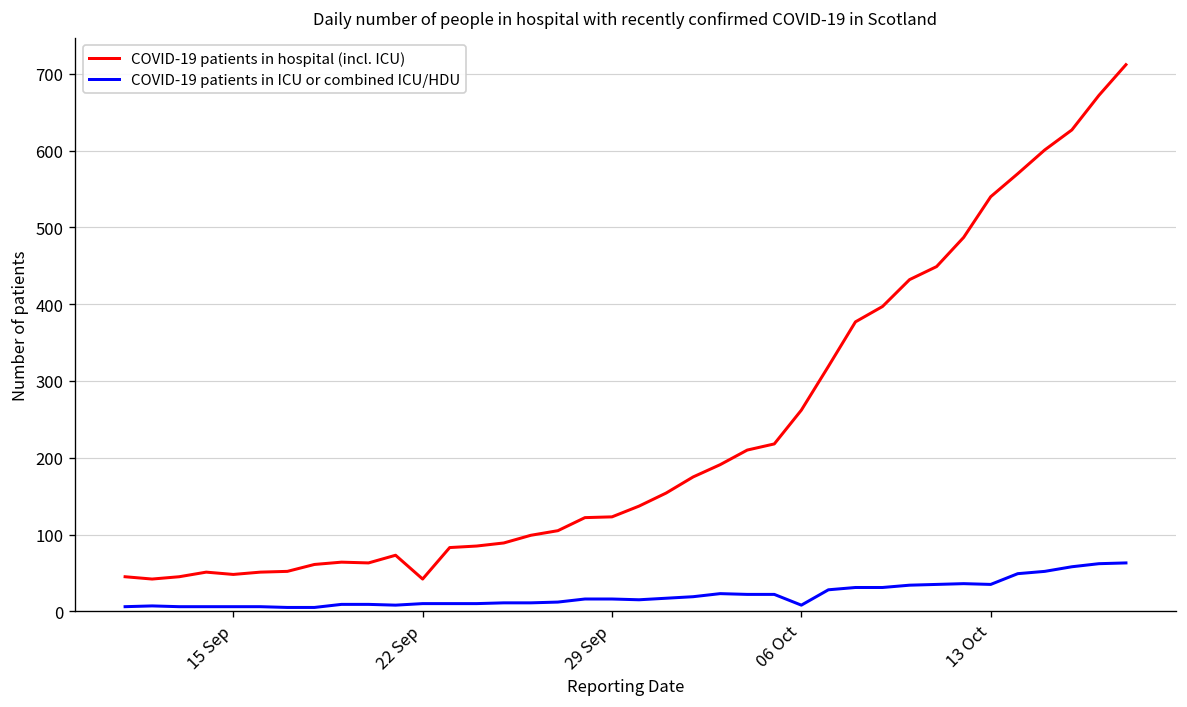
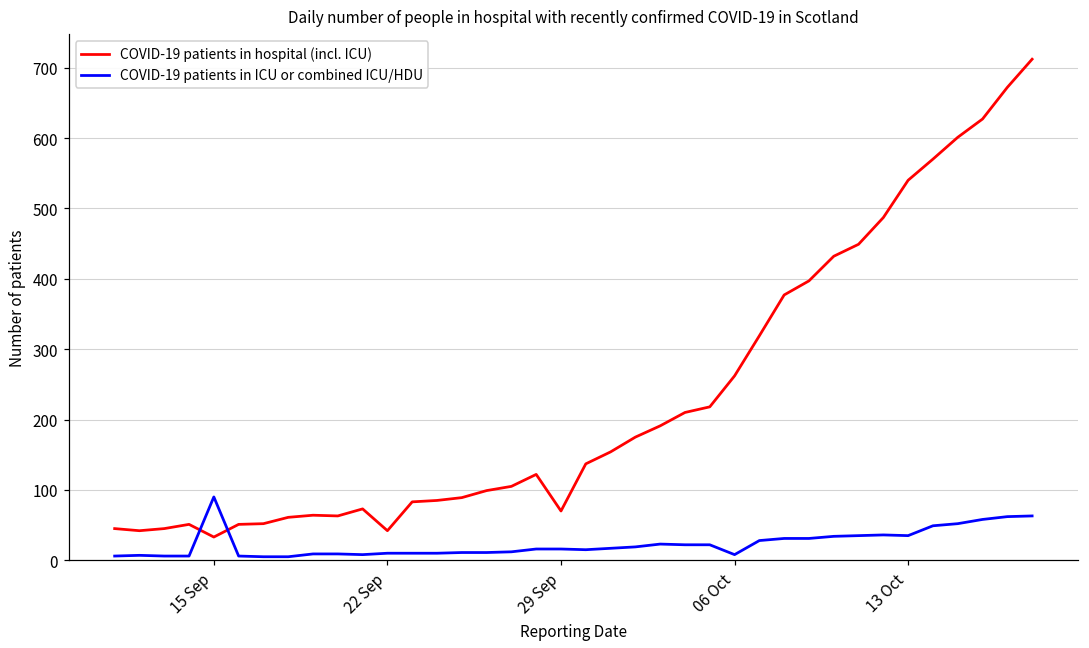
  {
    "COVID-19 patients in hospital (incl. ICU)": {
-     "15 Sep": 50,
+     "15 Sep": 30,
      "22 Sep": 40,
-     "29 Sep": 120,
+     "29 Sep": 70,
      "06 Oct": 260,
      "13 Oct": 540
    },
    "COVID-19 patients in ICU or combined ICU/HDU": {
-     "15 Sep": 10,
+     "15 Sep": 90,
      "22 Sep": 10,
      "29 Sep": 20,
      "06 Oct": 10,
      "13 Oct": 40
    }
  }
